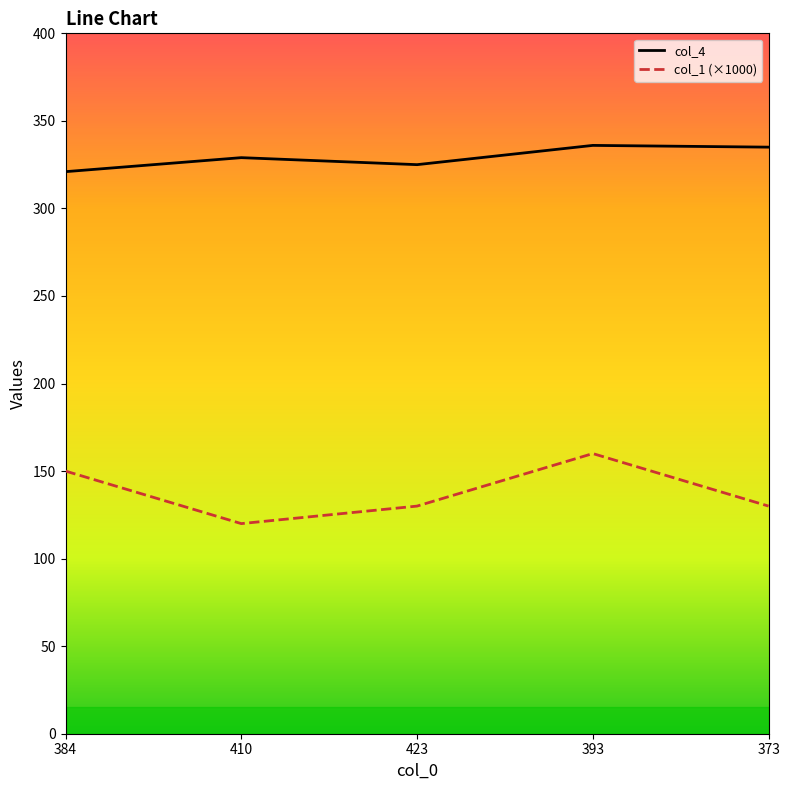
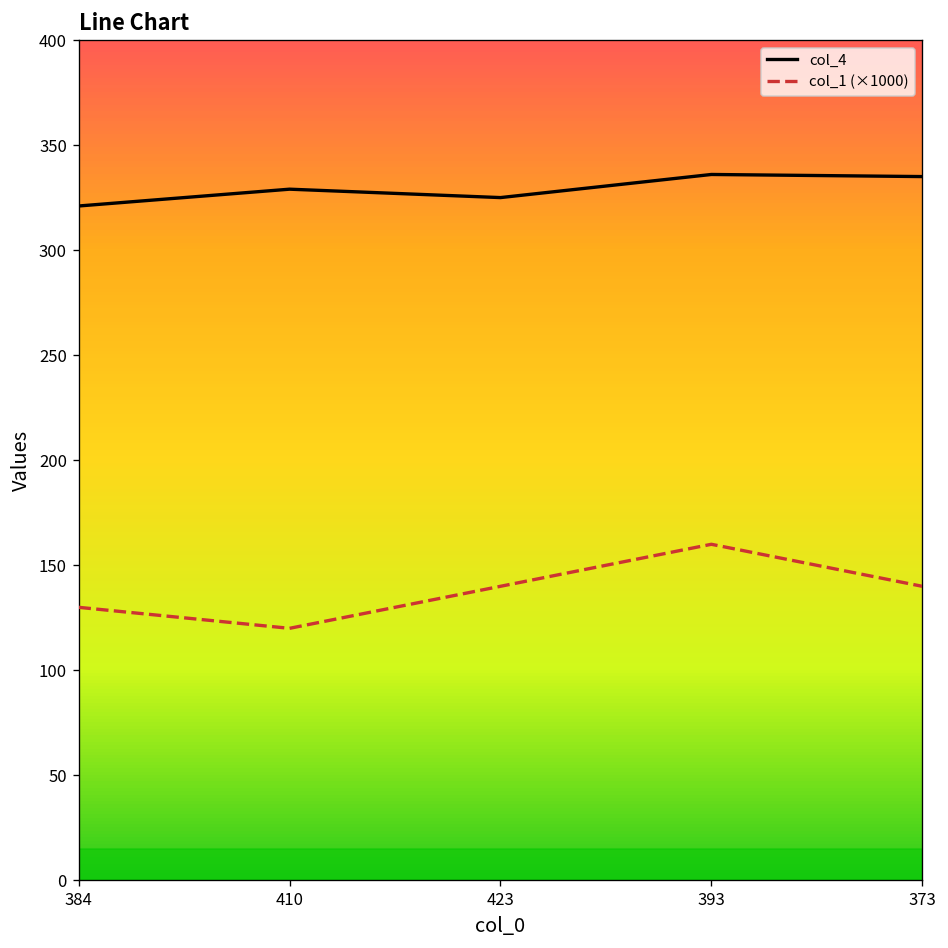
  {
    "col_4": {
      "384": 321,
      "410": 329,
      "423": 325,
      "393": 336,
      "373": 335
    },
    "col_1 (×1000)": {
-     "384": 150,
+     "384": 130,
      "410": 120,
-     "423": 130,
+     "423": 140,
      "393": 160,
-     "373": 130
+     "373": 140
    }
  }
